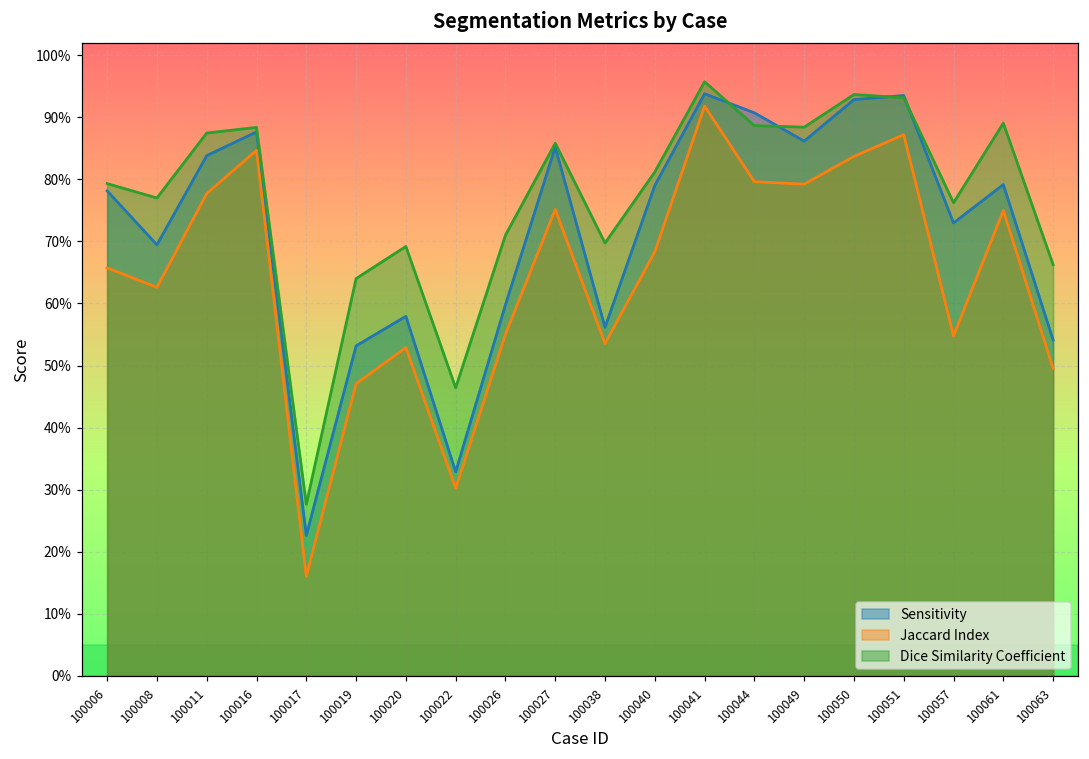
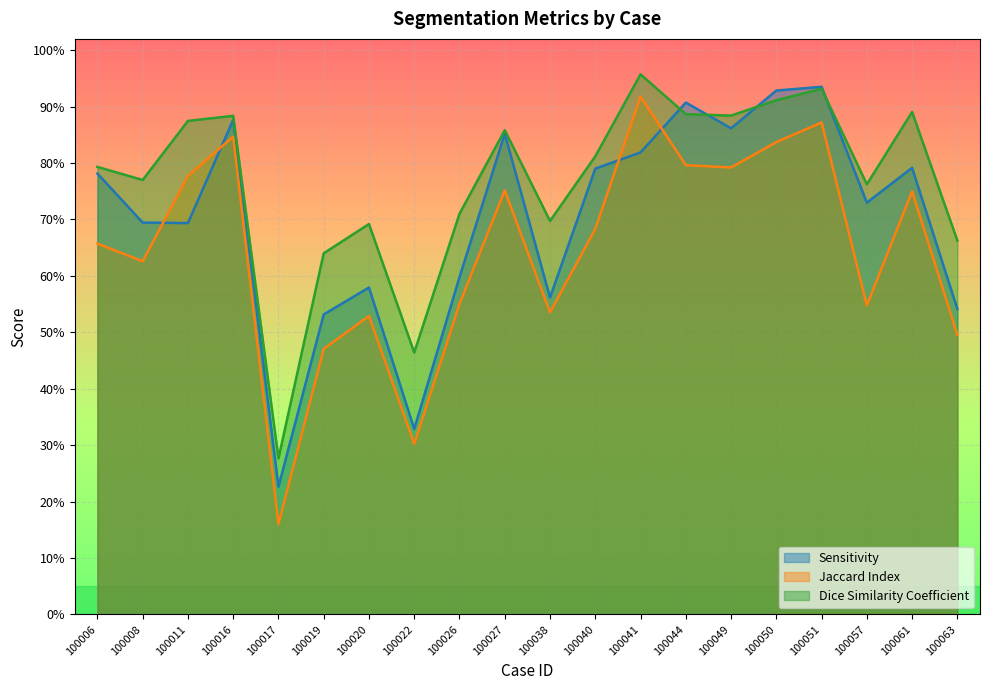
  {
    "Sensitivity": {
      "100006": "78%",
      "100008": "69%",
-     "100011": "84%",
+     "100011": "69%",
      "100016": "88%",
      "100017": "23%",
      "100019": "53%",
      "100020": "58%",
      "100022": "33%",
      "100026": "60%",
      "100027": "85%",
      "100038": "56%",
      "100040": "79%",
-     "100041": "94%",
+     "100041": "82%",
      "100044": "91%",
      "100049": "86%",
      "100050": "93%",
      "100057": "73%",
      "100061": "79%",
      "100063": "54%"
    },
    "Jaccard Index": {
      "100006": "66%",
      "100008": "63%",
      "100011": "78%",
      "100016": "85%",
      "100017": "16%",
      "100019": "47%",
      "100020": "53%",
      "100022": "30%",
      "100026": "55%",
      "100027": "75%",
      "100038": "54%",
      "100040": "68%",
      "100041": "92%",
      "100044": "80%",
      "100049": "79%",
      "100050": "84%",
      "100051": "87%",
      "100057": "55%",
      "100061": "75%",
      "100063": "50%"
    },
    "Dice Similarity Coefficient": {
      "100006": "79%",
      "100008": "77%",
      "100011": "87%",
      "100016": "88%",
      "100017": "28%",
      "100019": "64%",
      "100020": "69%",
      "100022": "46%",
      "100026": "71%",
      "100027": "86%",
      "100038": "70%",
      "100040": "81%",
      "100041": "96%",
      "100044": "89%",
      "100049": "88%",
-     "100050": "94%",
+     "100050": "91%",
      "100057": "76%",
      "100061": "89%",
      "100063": "66%"
    }
  }
